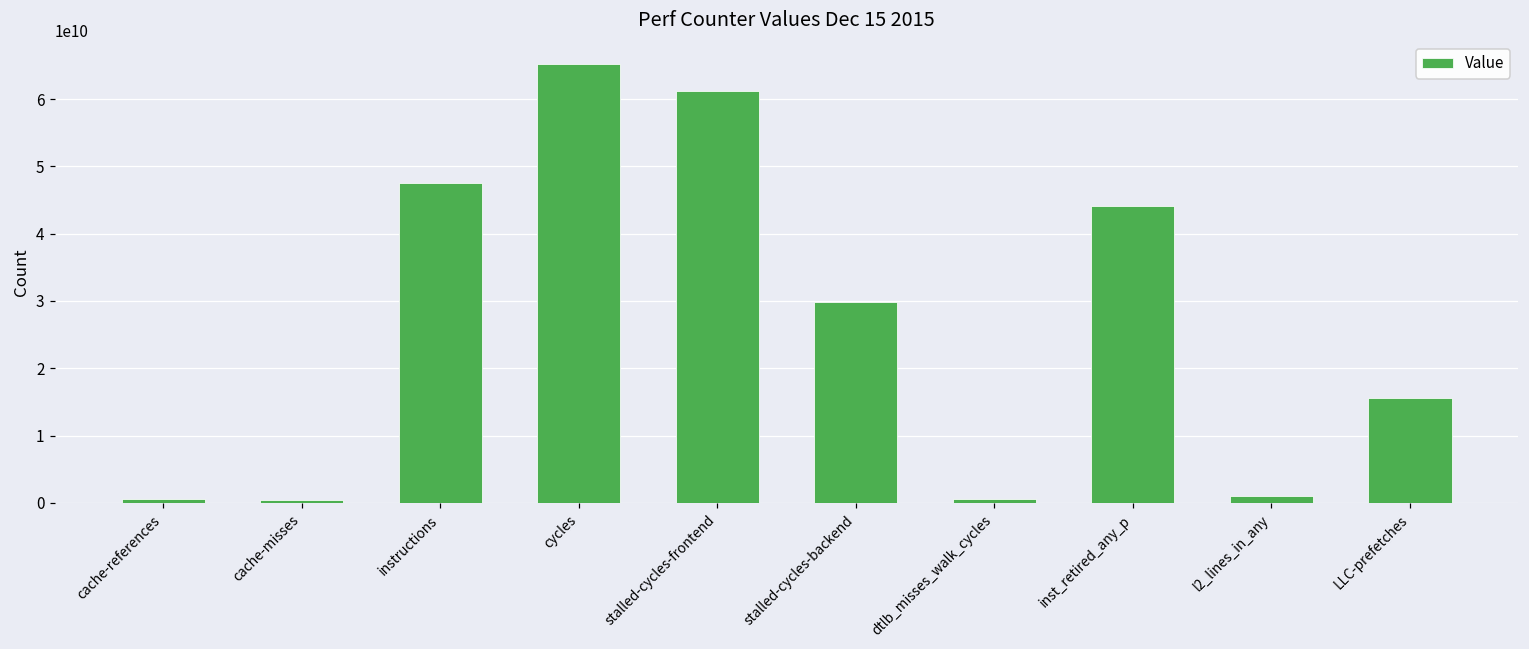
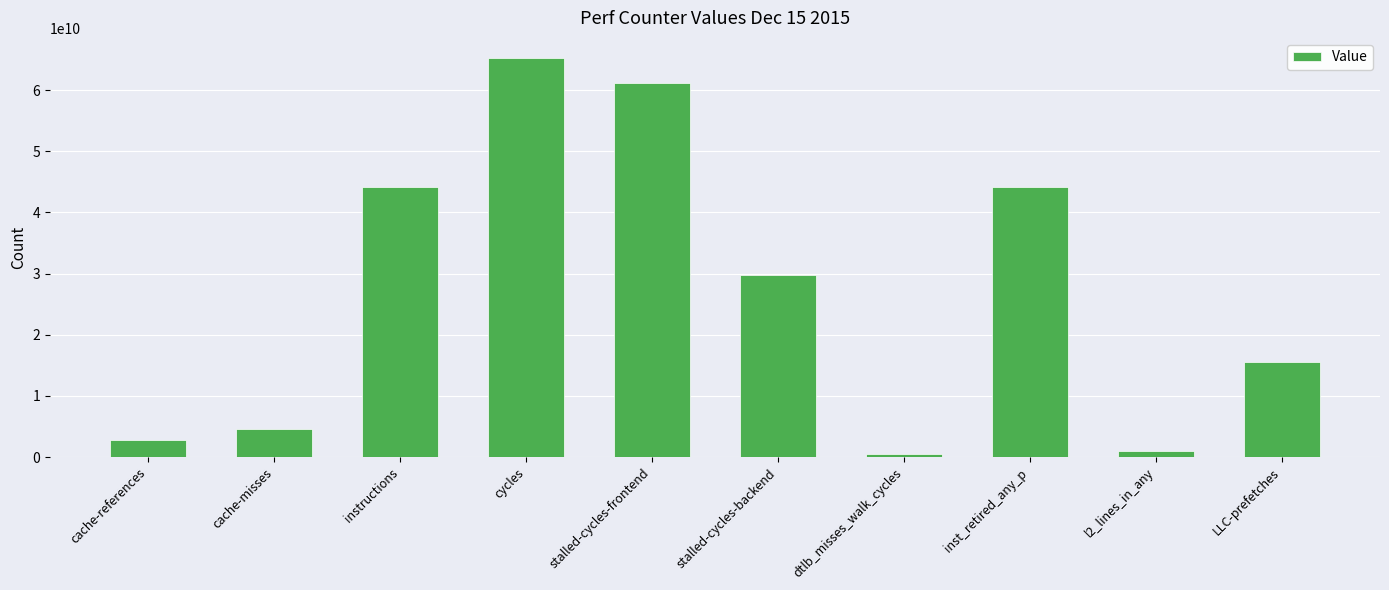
  {
-   "cache-references": 1000000000,
-   "cache-misses": 0,
-   "instructions": 48000000000,
+   "cache-references": 3000000000,
+   "cache-misses": 5000000000,
+   "instructions": 44000000000,
    "cycles": 65000000000,
    "stalled-cycles-frontend": 61000000000,
    "stalled-cycles-backend": 30000000000,
    "dtlb_misses_walk_cycles": 1000000000,
    "inst_retired_any_p": 44000000000,
    "l2_lines_in_any": 1000000000,
    "LLC-prefetches": 16000000000
  }
